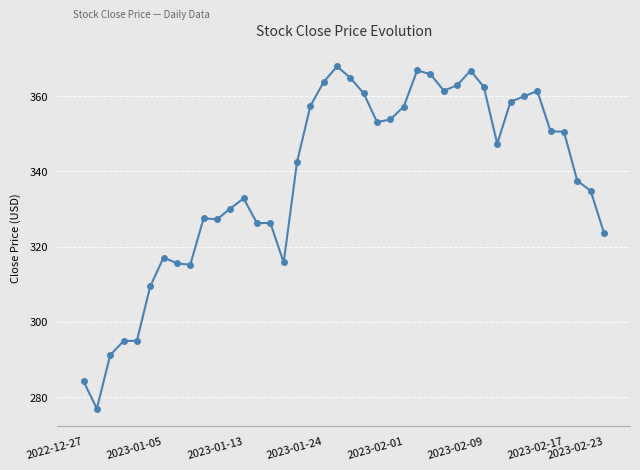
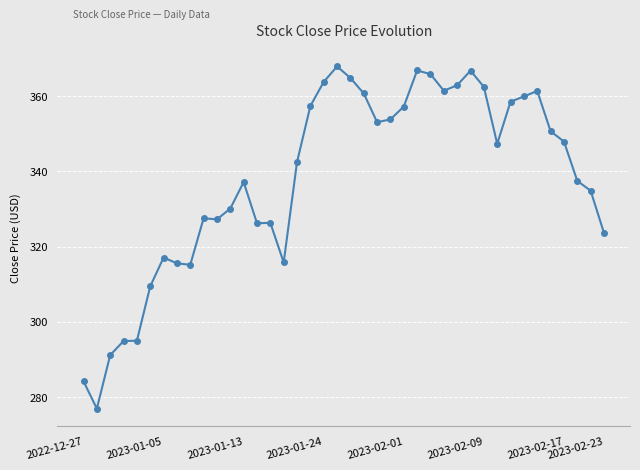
  {
    "2022-12-27": 284,
    "2023-01-05": 317,
-   "2023-01-13": 333,
+   "2023-01-13": 337,
    "2023-01-24": 364,
    "2023-02-01": 357,
    "2023-02-09": 363,
-   "2023-02-17": 351,
+   "2023-02-17": 348,
    "2023-02-23": 324
  }
